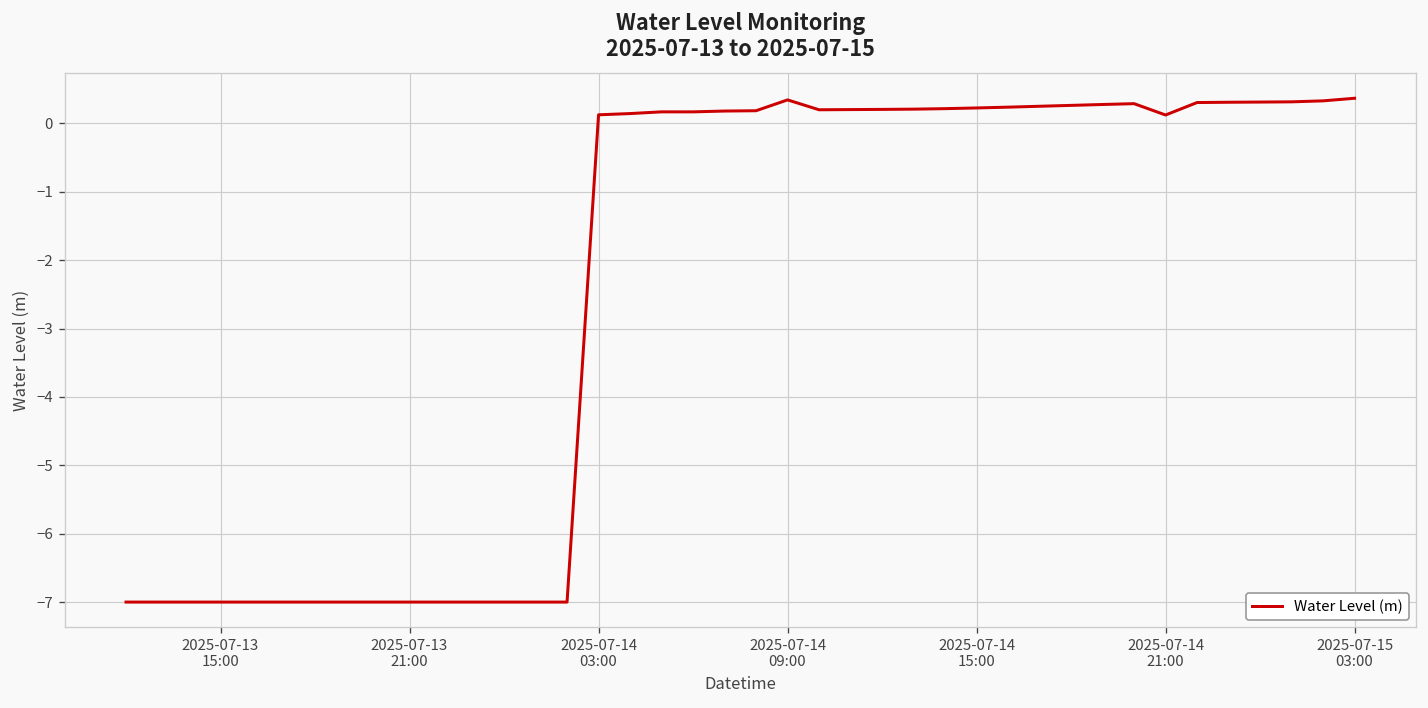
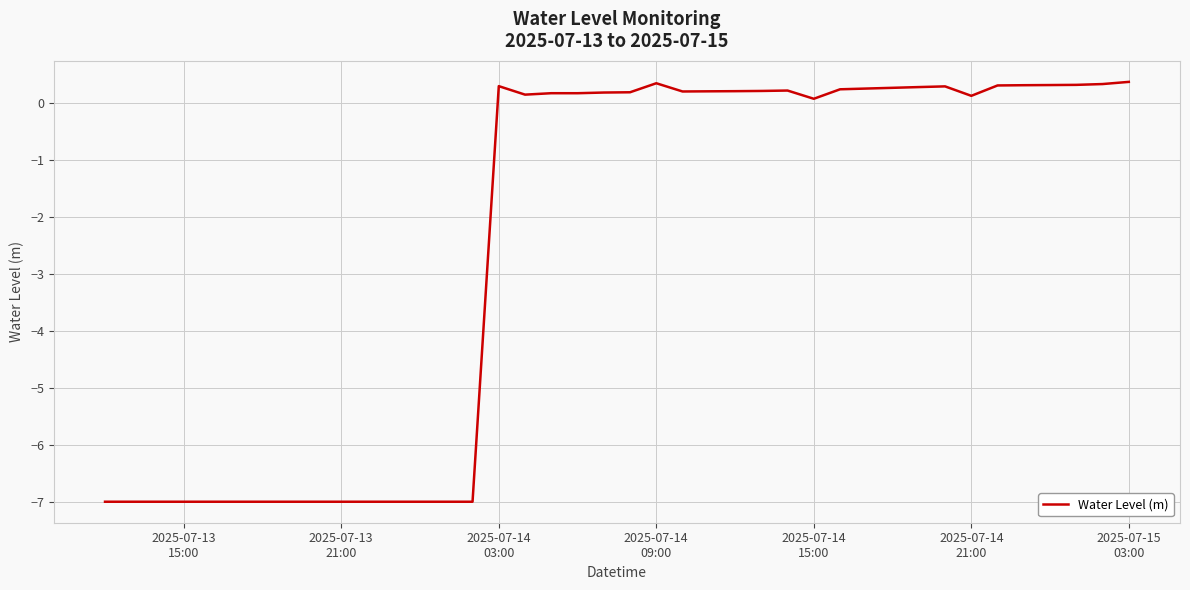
  {
    "2025-07-13 15:00": -7.0,
    "2025-07-13 21:00": -7.0,
-   "2025-07-14 03:00": 0.1,
+   "2025-07-14 03:00": 0.3,
    "2025-07-14 09:00": 0.3,
-   "2025-07-14 15:00": 0.2,
+   "2025-07-14 15:00": 0.1,
    "2025-07-14 21:00": 0.1,
    "2025-07-15 03:00": 0.4
  }
